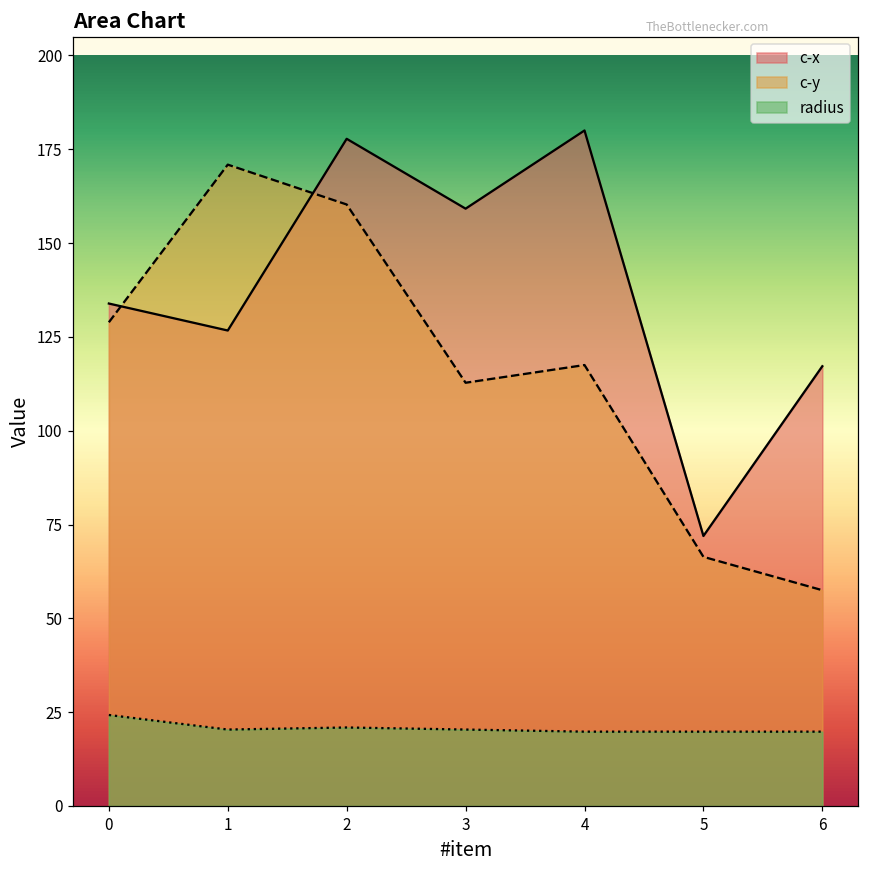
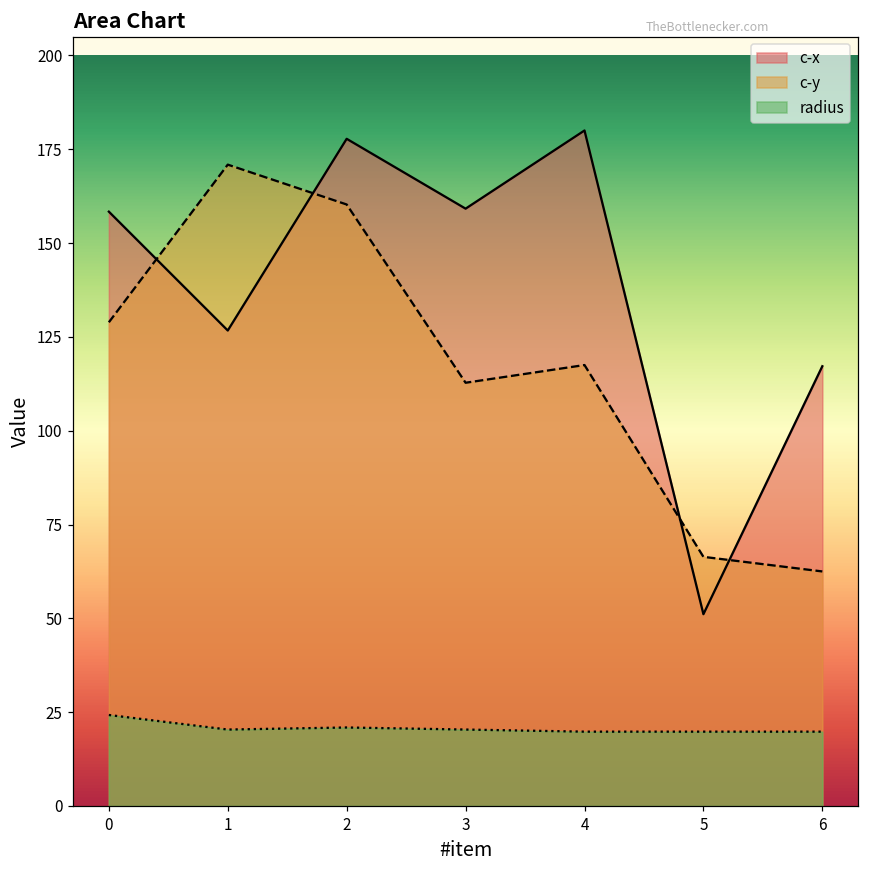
  {
    "c-x": {
-     "0": 134,
+     "0": 158,
      "1": 127,
      "2": 178,
      "3": 159,
      "4": 180,
-     "5": 72,
+     "5": 51,
      "6": 117
    },
    "c-y": {
      "0": 129,
      "1": 171,
      "2": 160,
      "3": 113,
      "4": 118,
      "5": 66,
-     "6": 58
+     "6": 63
    },
    "radius": {
      "0": 24,
      "1": 20,
      "2": 21,
      "3": 20,
      "4": 20,
      "5": 20,
      "6": 20
    }
  }
